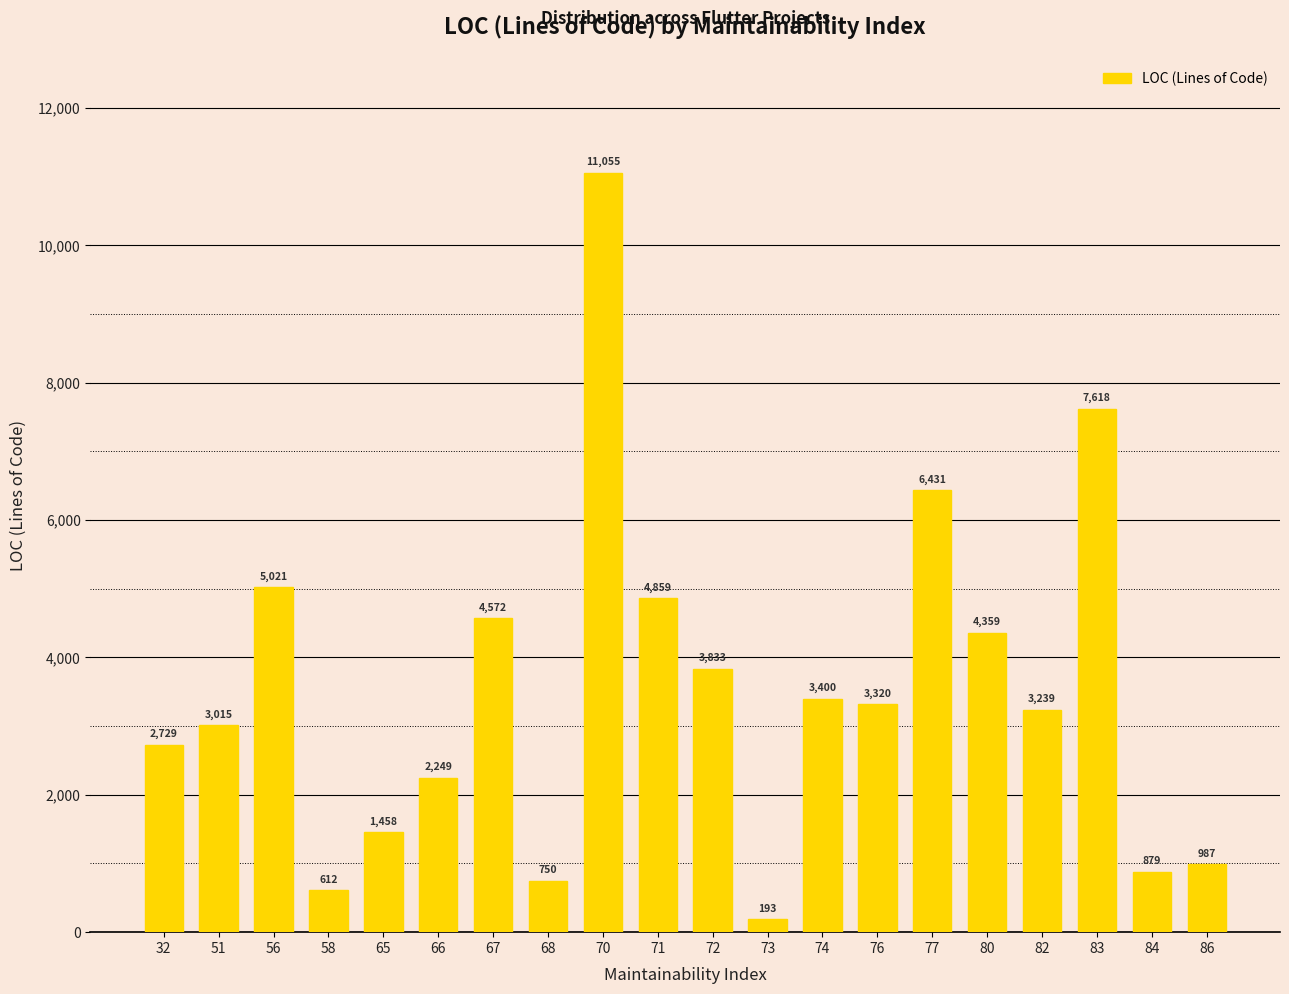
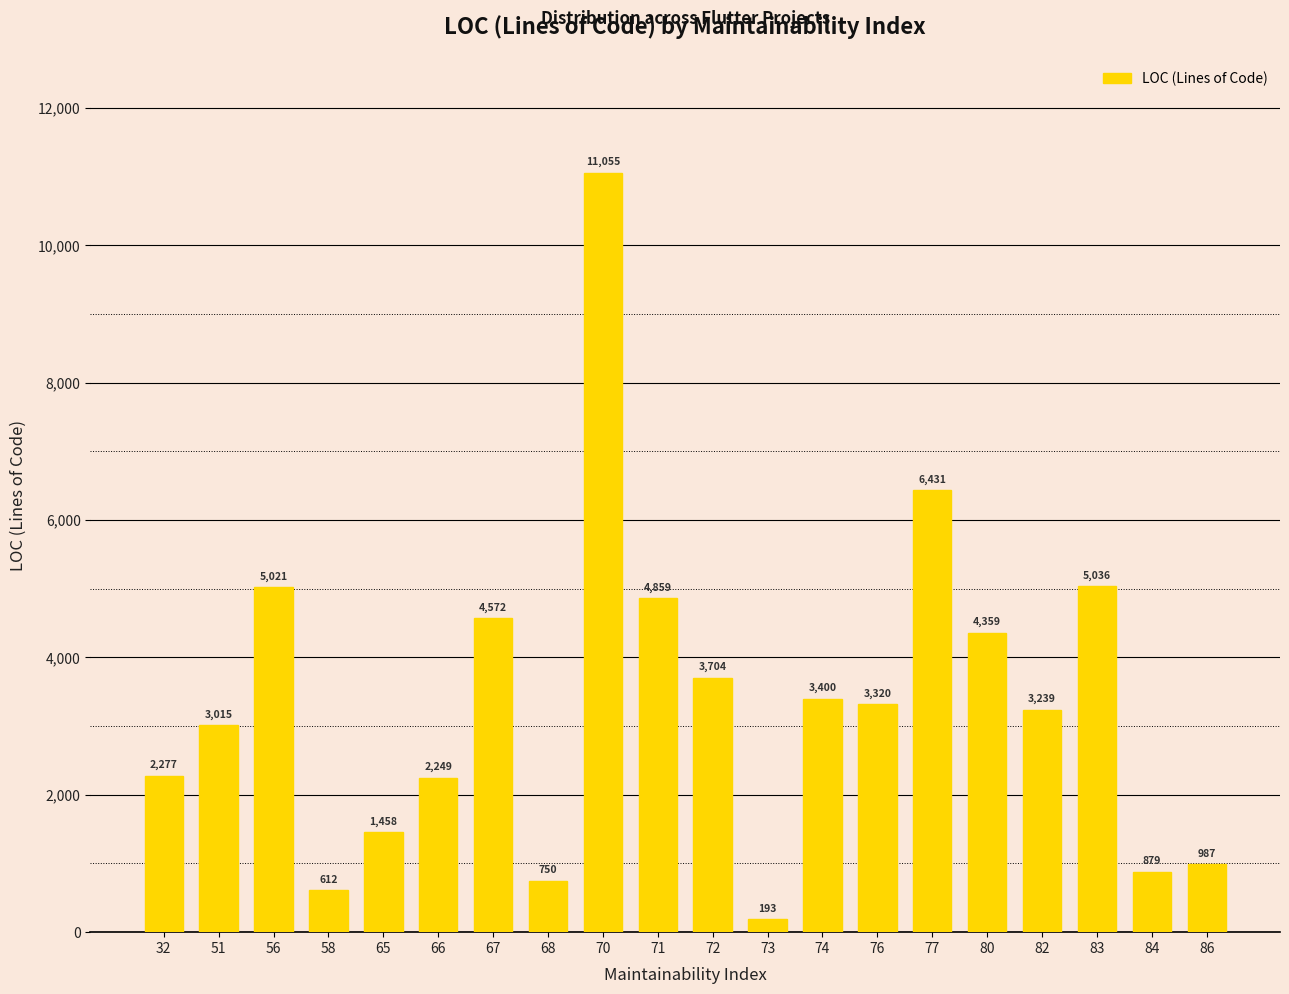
  {
-   "32": "2,729",
+   "32": "2,277",
    "51": "3,015",
    "56": "5,021",
    "58": "612",
    "65": "1,458",
    "66": "2,249",
    "67": "4,572",
    "68": "750",
    "70": "11,055",
    "71": "4,859",
-   "72": "3,833",
+   "72": "3,704",
    "73": "193",
    "74": "3,400",
    "76": "3,320",
    "77": "6,431",
    "80": "4,359",
    "82": "3,239",
-   "83": "7,618",
+   "83": "5,036",
    "84": "879",
    "86": "987"
  }
